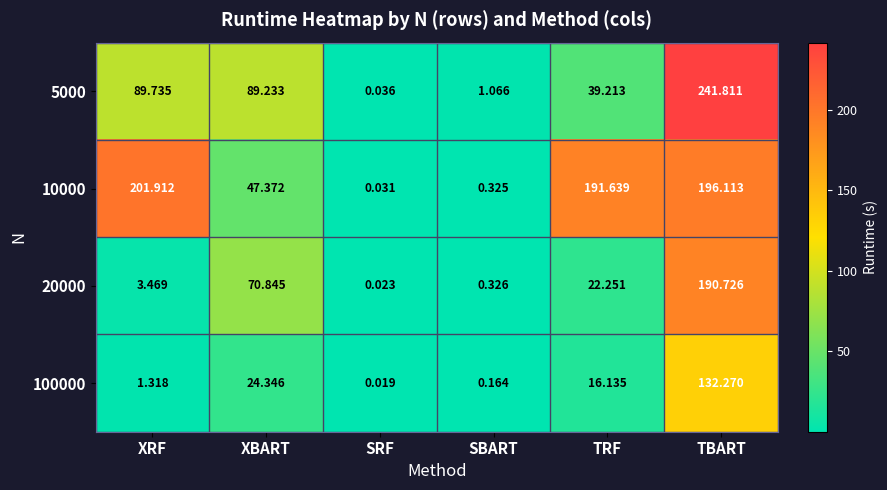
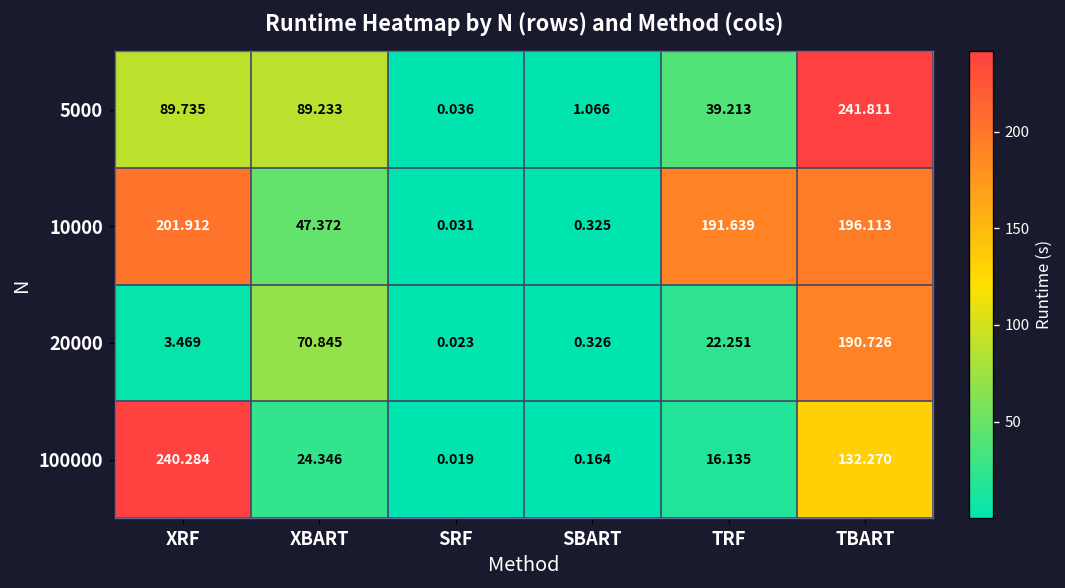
  {
    "5000": {
      "XRF": 89.735,
      "XBART": 89.233,
      "SRF": 0.036,
      "SBART": 1.066,
      "TRF": 39.213,
      "TBART": 241.811
    },
    "10000": {
      "XRF": 201.912,
      "XBART": 47.372,
      "SRF": 0.031,
      "SBART": 0.325,
      "TRF": 191.639,
      "TBART": 196.113
    },
    "20000": {
      "XRF": 3.469,
      "XBART": 70.845,
      "SRF": 0.023,
      "SBART": 0.326,
      "TRF": 22.251,
      "TBART": 190.726
    },
    "100000": {
-     "XRF": 1.318,
+     "XRF": 240.284,
      "XBART": 24.346,
      "SRF": 0.019,
      "SBART": 0.164,
      "TRF": 16.135,
      "TBART": 132.270
    }
  }
